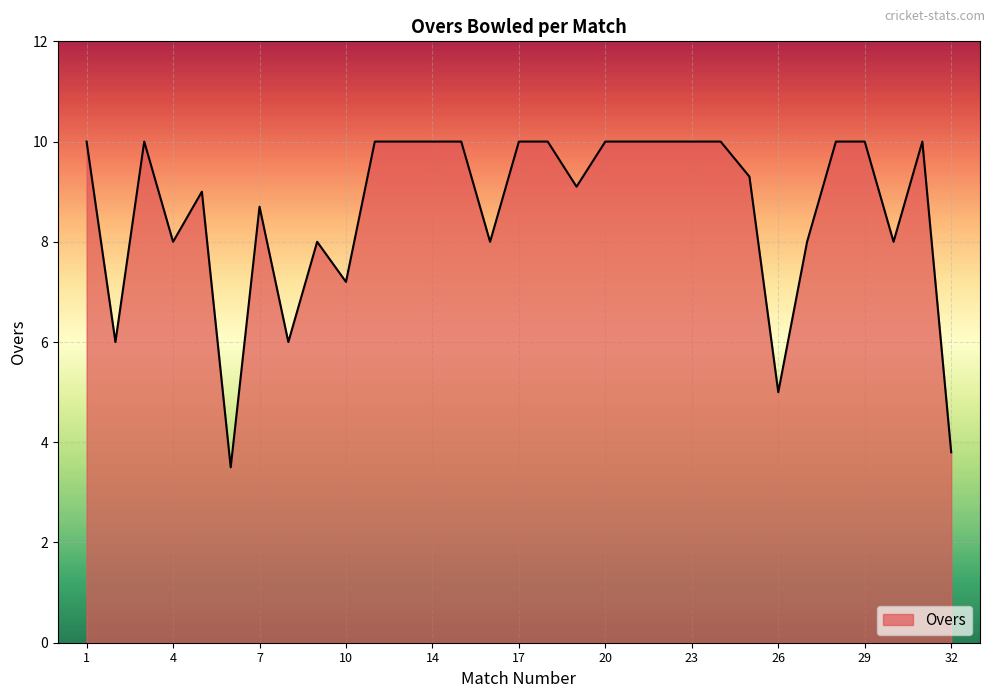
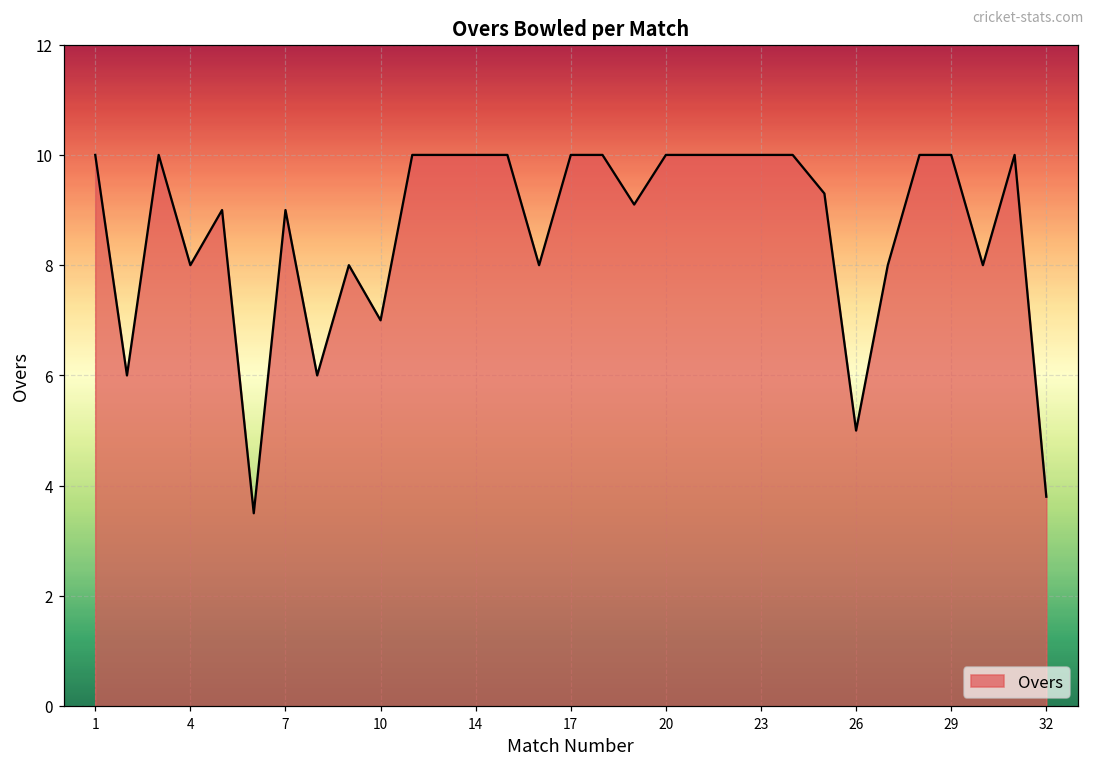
  {
    "1": 10.0,
    "4": 8.0,
-   "7": 8.7,
-   "10": 7.2,
+   "7": 9.0,
+   "10": 7.0,
    "32": 3.8
  }
